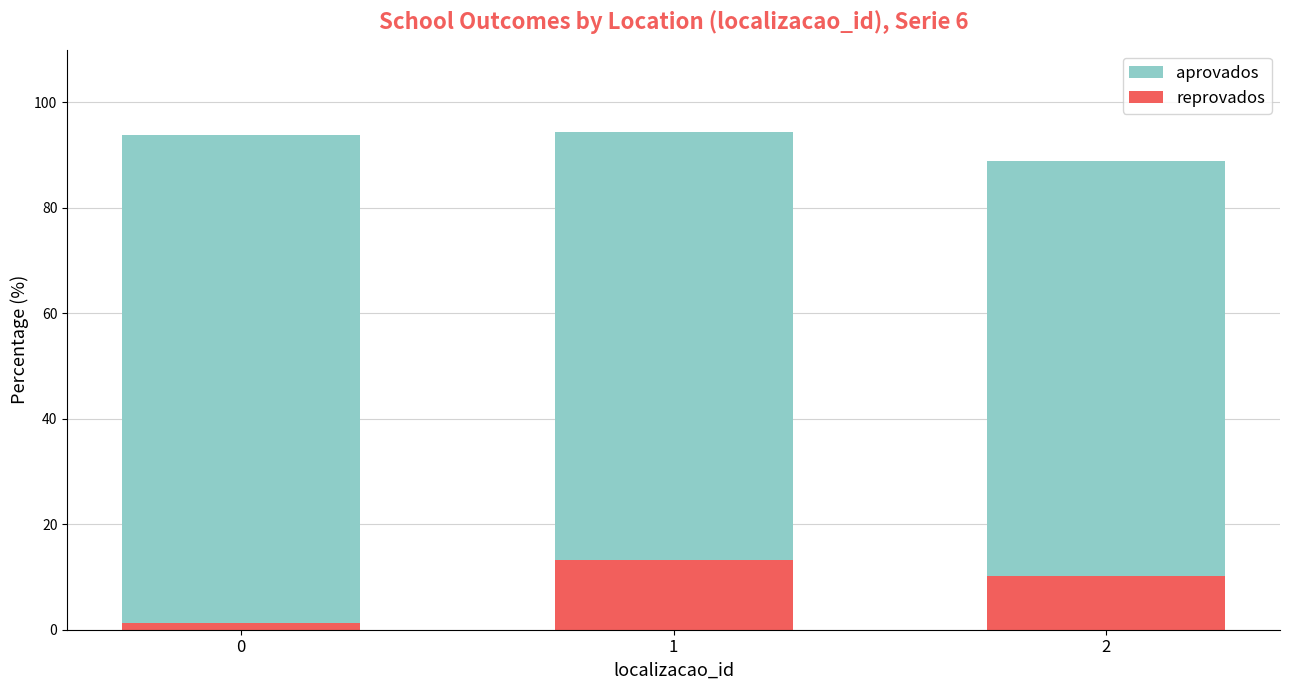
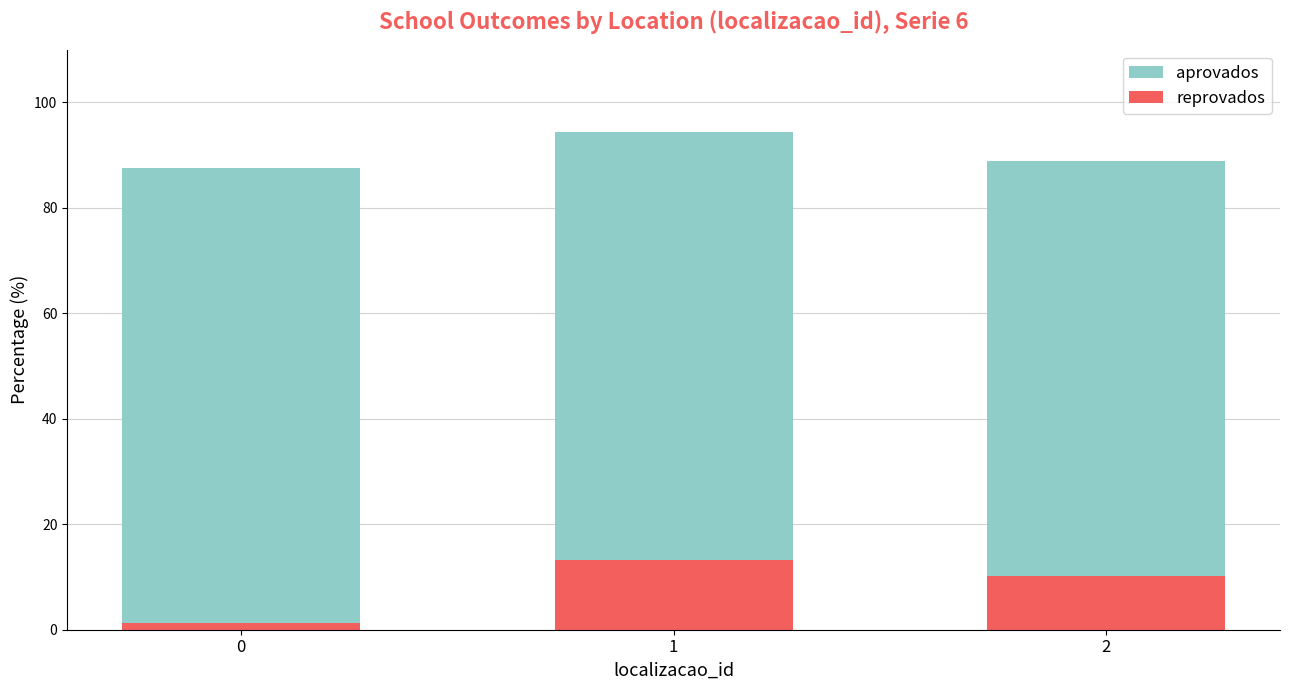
  {
    "aprovados": {
-     "0": 94,
+     "0": 88,
      "1": 94,
      "2": 89
    }
  }
